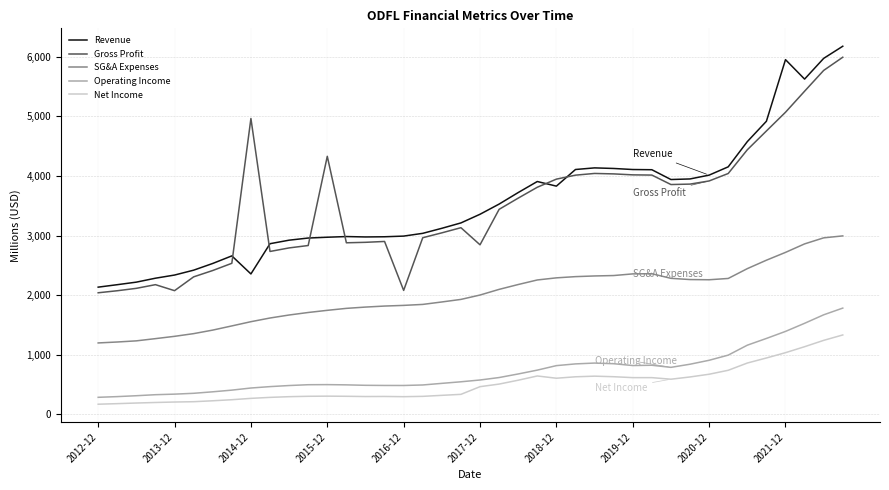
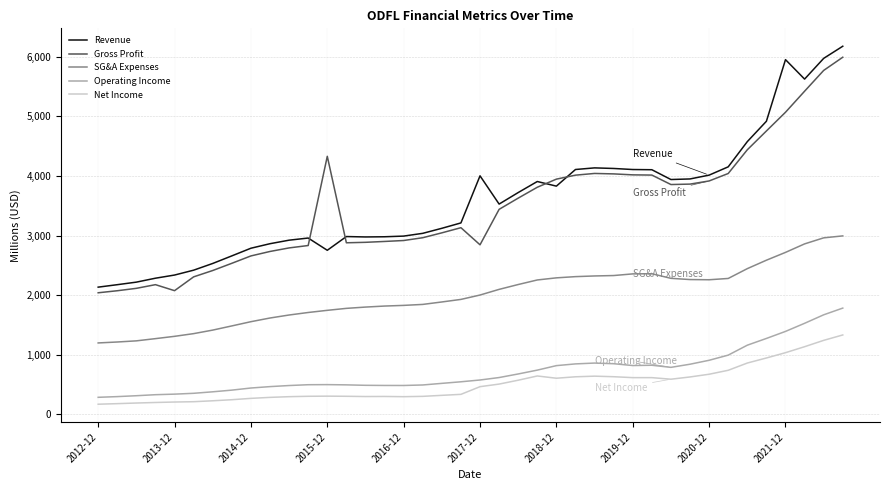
  {
    "Revenue": {
      "2012-12": "2,100",
      "2013-12": "2,300",
-     "2014-12": "2,400",
-     "2015-12": "3,000",
+     "2014-12": "2,800",
+     "2015-12": "2,800",
      "2016-12": "3,000",
-     "2017-12": "3,400",
+     "2017-12": "4,000",
      "2018-12": "3,800",
      "2019-12": "4,100",
      "2020-12": "4,000",
      "2021-12": "6,000"
    },
    "Gross Profit": {
      "2012-12": "2,000",
      "2013-12": "2,100",
-     "2014-12": "5,000",
+     "2014-12": "2,700",
      "2015-12": "4,300",
-     "2016-12": "2,100",
+     "2016-12": "2,900",
      "2017-12": "2,800",
      "2018-12": "3,900",
      "2019-12": "4,000",
      "2020-12": "3,900",
      "2021-12": "5,100"
    }
  }
